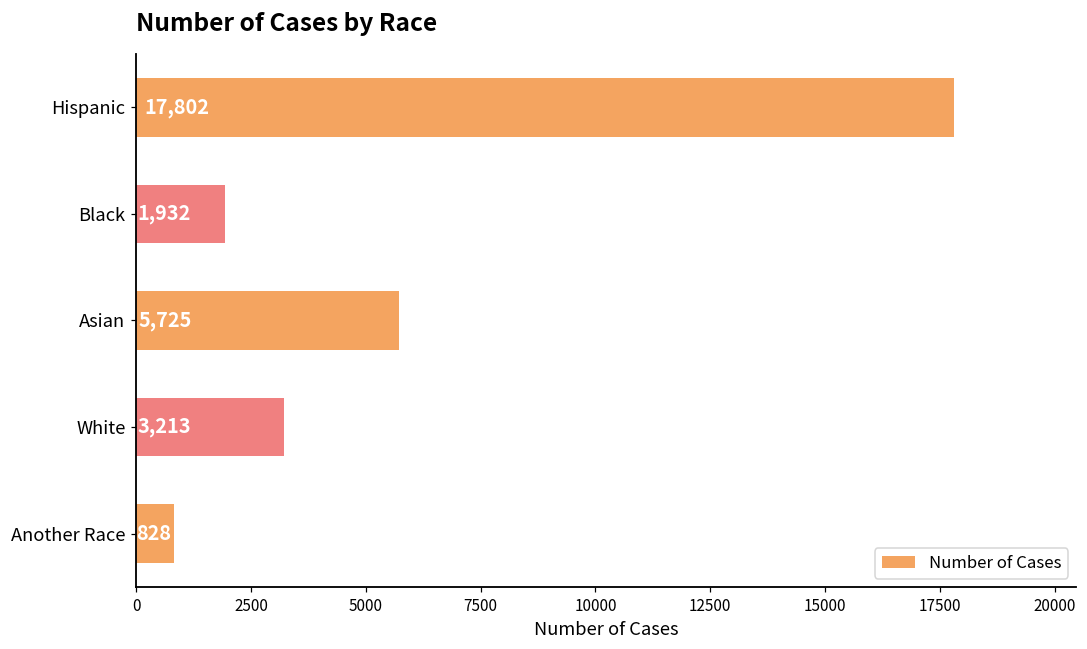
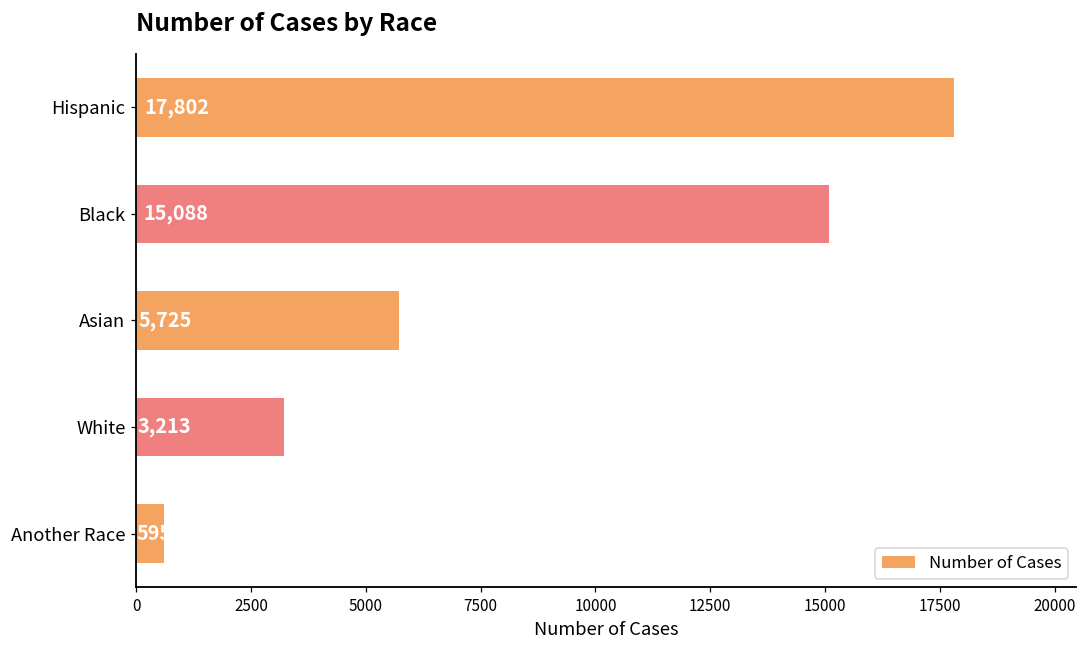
  {
    "Hispanic": "17,802",
-   "Black": "1,932",
+   "Black": "15,088",
    "Asian": "5,725",
    "White": "3,213",
-   "Another Race": "828"
+   "Another Race": "595"
  }
